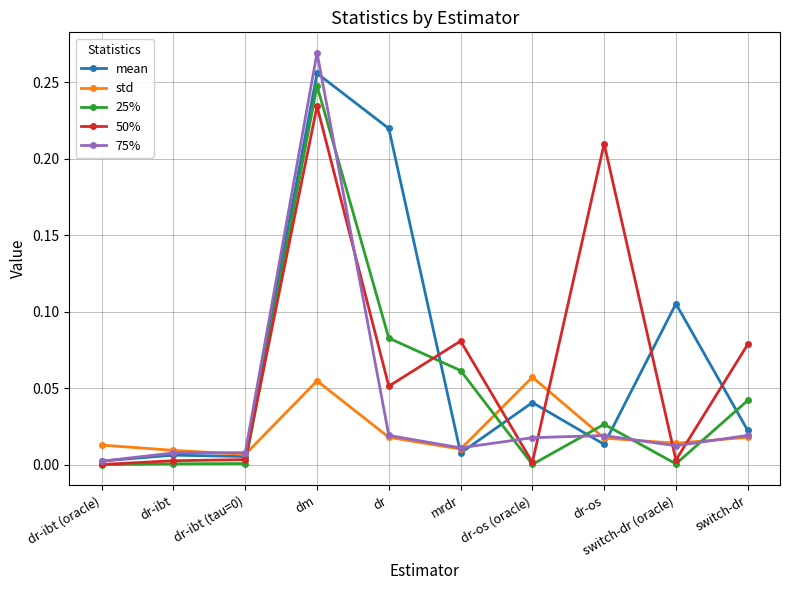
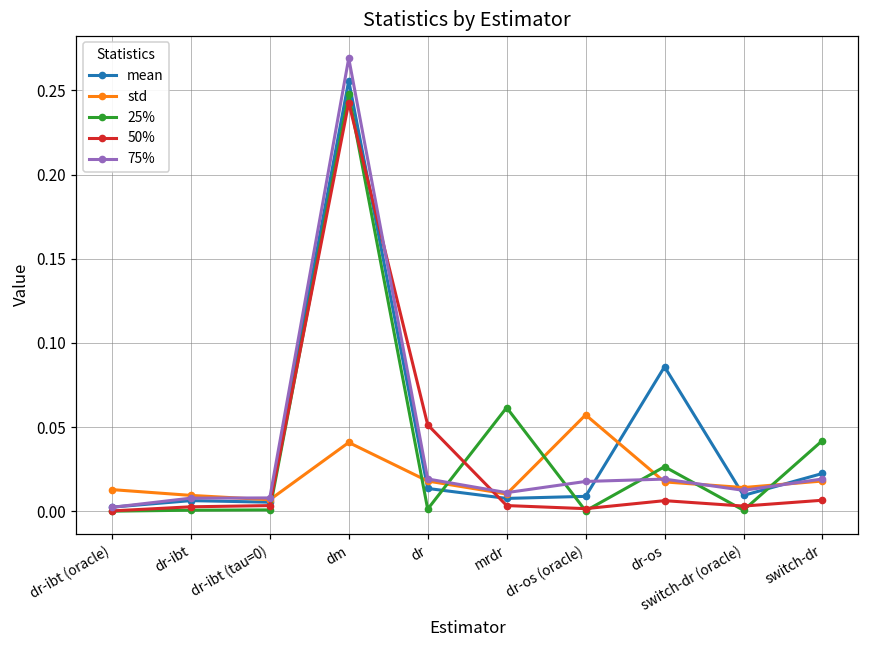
  {
    "mean": {
      "dm": 0.256,
-     "dr": 0.220,
+     "dr": 0.013,
      "mrdr": 0.008,
-     "dr-os (oracle)": 0.041,
-     "dr-os": 0.013,
-     "switch-dr (oracle)": 0.105,
+     "dr-os (oracle)": 0.009,
+     "dr-os": 0.086,
+     "switch-dr (oracle)": 0.009,
      "switch-dr": 0.022
    },
    "std": {
      "dr-ibt (oracle)": 0.013,
-     "dm": 0.055,
+     "dm": 0.041,
      "dr-os (oracle)": 0.057,
      "dr-os": 0.017,
      "switch-dr (oracle)": 0.014
    },
    "25%": {
      "dr-ibt": 0.001,
      "dr-ibt (tau=0)": 0.001,
      "dm": 0.248,
-     "dr": 0.083,
+     "dr": 0.001,
      "mrdr": 0.062,
      "dr-os": 0.026,
      "switch-dr (oracle)": 0.001,
      "switch-dr": 0.042
    },
    "50%": {
      "dr-ibt": 0.003,
      "dr-ibt (tau=0)": 0.003,
-     "dm": 0.234,
+     "dm": 0.243,
      "dr": 0.051,
-     "mrdr": 0.081,
-     "dr-os": 0.210,
+     "mrdr": 0.003,
+     "dr-os": 0.006,
      "switch-dr (oracle)": 0.003,
-     "switch-dr": 0.079
+     "switch-dr": 0.006
    },
    "75%": {
      "dm": 0.269,
      "dr-os (oracle)": 0.018,
      "dr-os": 0.019,
      "switch-dr (oracle)": 0.012
    }
  }
